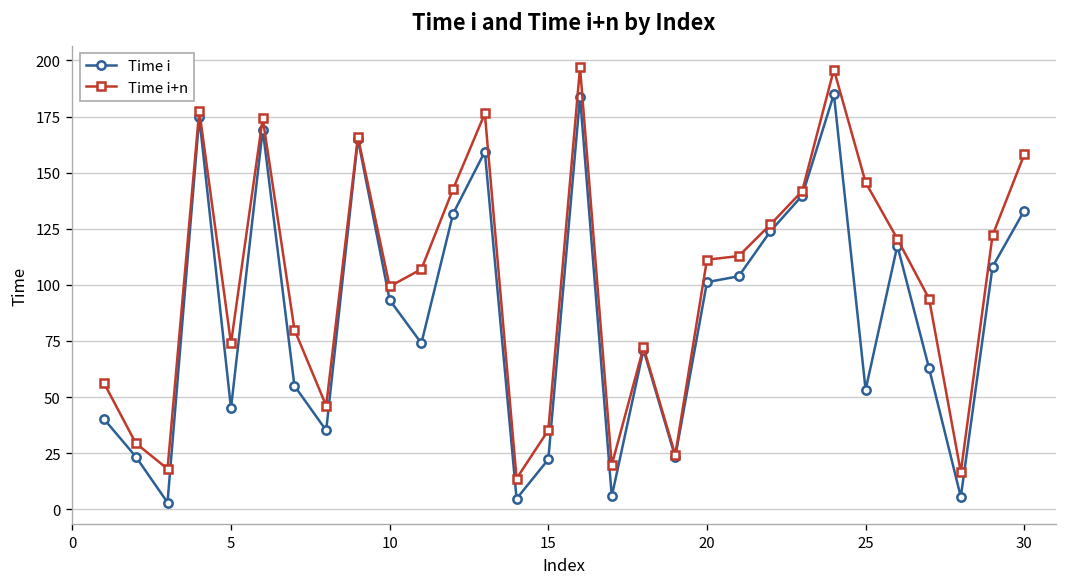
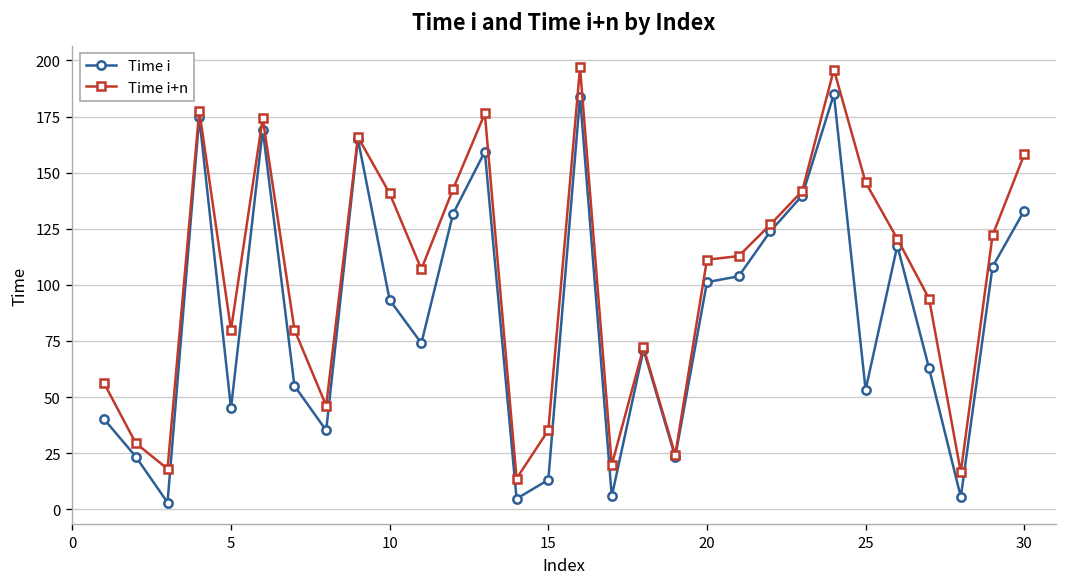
  {
    "Time i": {
      "5": 45,
      "10": 93,
-     "15": 22,
+     "15": 13,
      "20": 101,
      "25": 53,
      "30": 133
    },
    "Time i+n": {
-     "5": 74,
-     "10": 99,
+     "5": 80,
+     "10": 141,
      "15": 35,
      "20": 111,
      "25": 146,
      "30": 158
    }
  }
